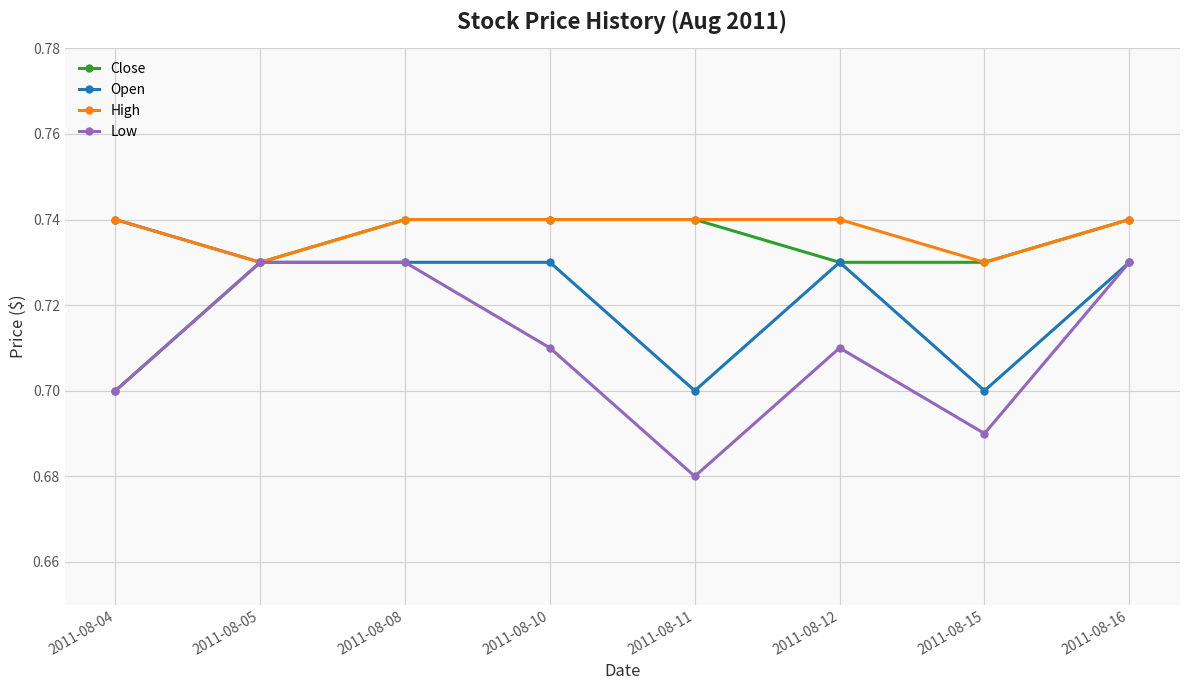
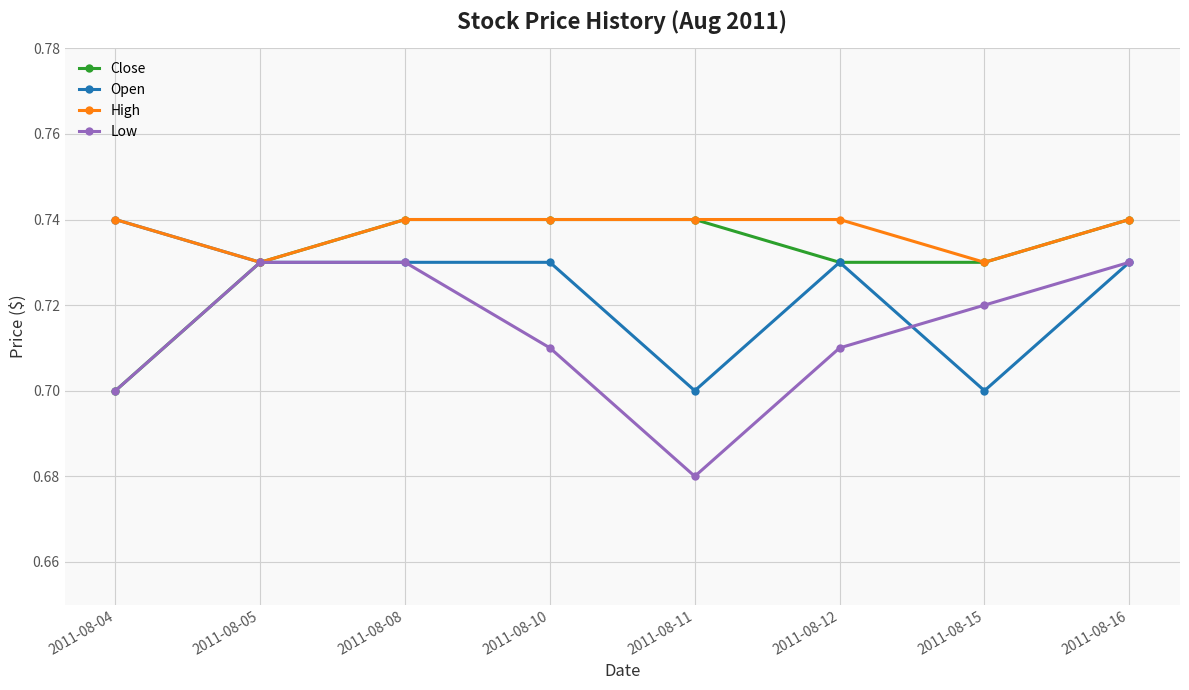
  {
    "Open": {
      "2011-08-10": 0.73,
      "2011-08-11": 0.70,
      "2011-08-15": 0.70
    },
    "High": {
      "2011-08-12": 0.74
    },
    "Low": {
      "2011-08-10": 0.71,
      "2011-08-11": 0.68,
      "2011-08-12": 0.71,
-     "2011-08-15": 0.69
+     "2011-08-15": 0.72
    }
  }
